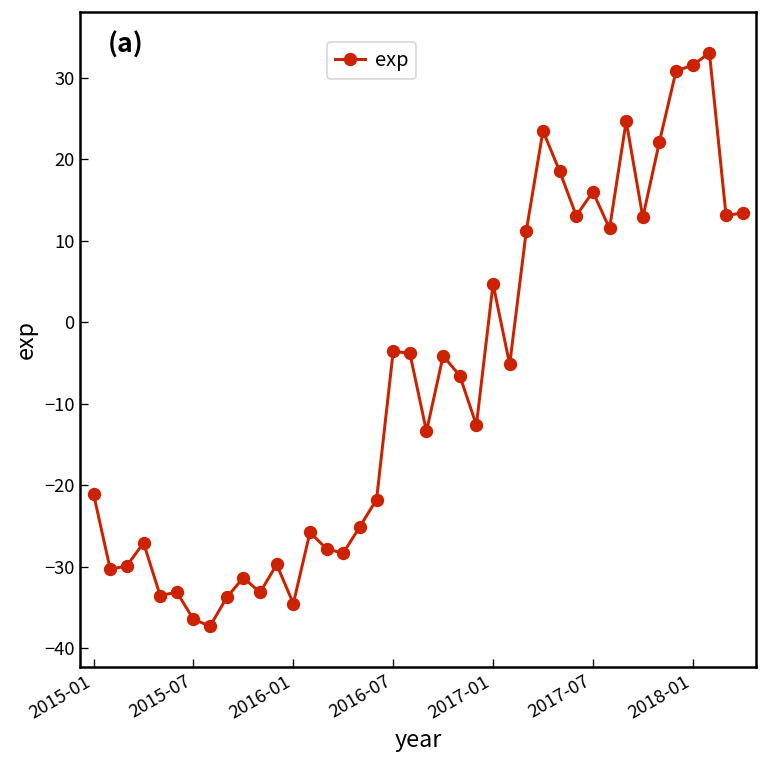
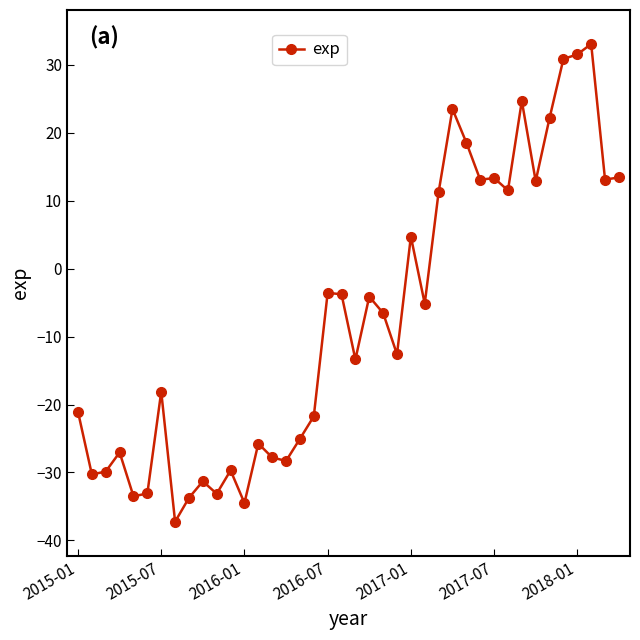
  {
    "2015-01": -21,
-   "2015-07": -36,
+   "2015-07": -18,
    "2016-01": -34,
    "2016-07": -4,
    "2017-01": 5,
-   "2017-07": 16,
+   "2017-07": 13,
    "2018-01": 32
  }
